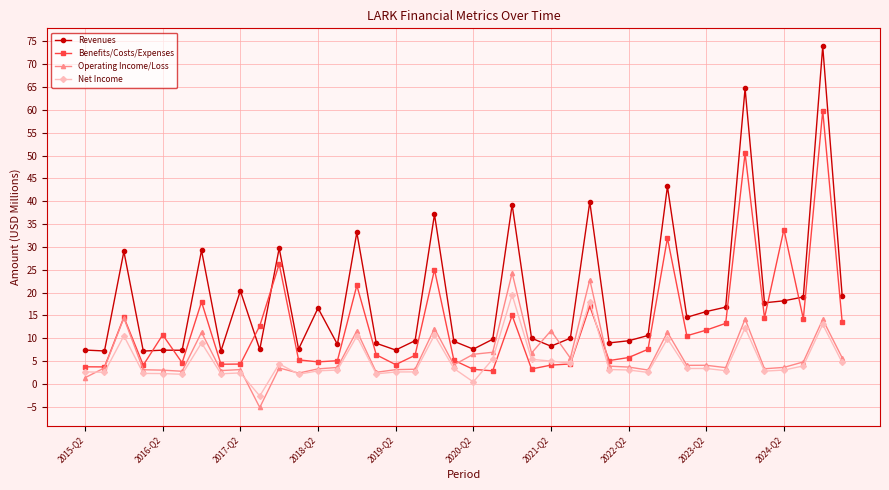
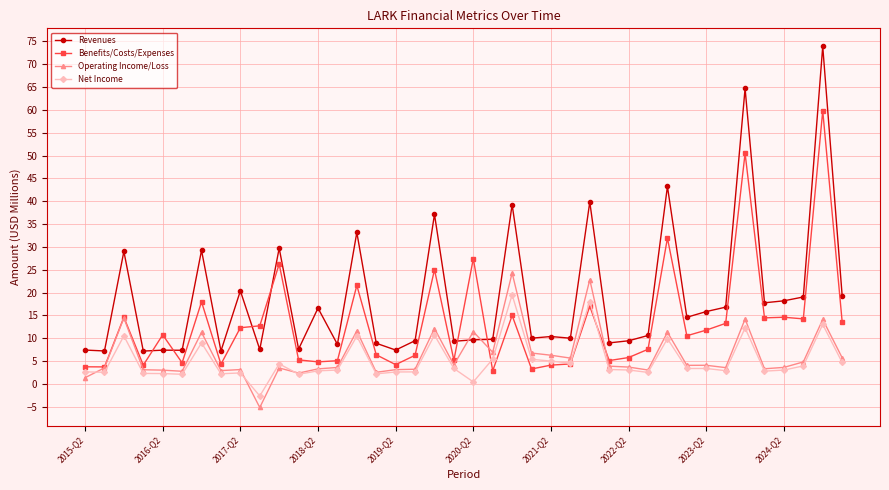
  {
    "Revenues": {
      "2015-Q2": 7,
      "2016-Q2": 7,
      "2017-Q2": 20,
      "2018-Q2": 17,
      "2019-Q2": 7,
-     "2020-Q2": 8,
-     "2021-Q2": 8,
+     "2020-Q2": 10,
+     "2021-Q2": 10,
      "2022-Q2": 9,
      "2023-Q2": 16,
      "2024-Q2": 18
    },
    "Benefits/Costs/Expenses": {
      "2015-Q2": 4,
      "2016-Q2": 11,
-     "2017-Q2": 4,
+     "2017-Q2": 12,
      "2018-Q2": 5,
      "2019-Q2": 4,
-     "2020-Q2": 3,
+     "2020-Q2": 27,
      "2021-Q2": 4,
      "2022-Q2": 6,
      "2023-Q2": 12,
-     "2024-Q2": 34
+     "2024-Q2": 15
    },
    "Operating Income/Loss": {
      "2015-Q2": 1,
      "2016-Q2": 3,
      "2017-Q2": 3,
-     "2020-Q2": 6,
-     "2021-Q2": 12,
+     "2020-Q2": 11,
+     "2021-Q2": 6,
      "2022-Q2": 4,
      "2023-Q2": 4,
      "2024-Q2": 4
    },
    "Net Income": {
      "2015-Q2": 3,
      "2016-Q2": 2,
      "2017-Q2": 2,
      "2020-Q2": 0,
      "2021-Q2": 5,
      "2022-Q2": 3,
      "2023-Q2": 3,
      "2024-Q2": 3
    }
  }
